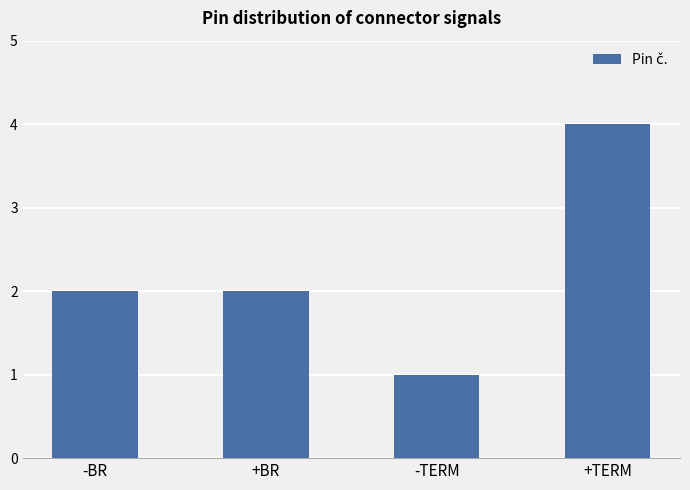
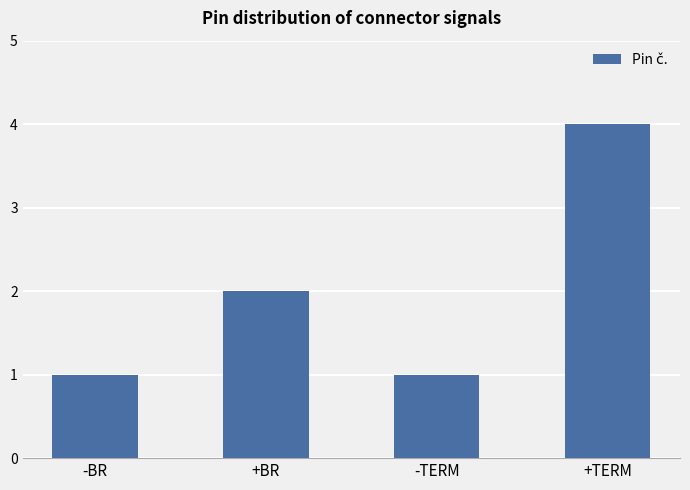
  {
-   "-BR": 2,
+   "-BR": 1,
    "+BR": 2,
    "-TERM": 1,
    "+TERM": 4
  }
